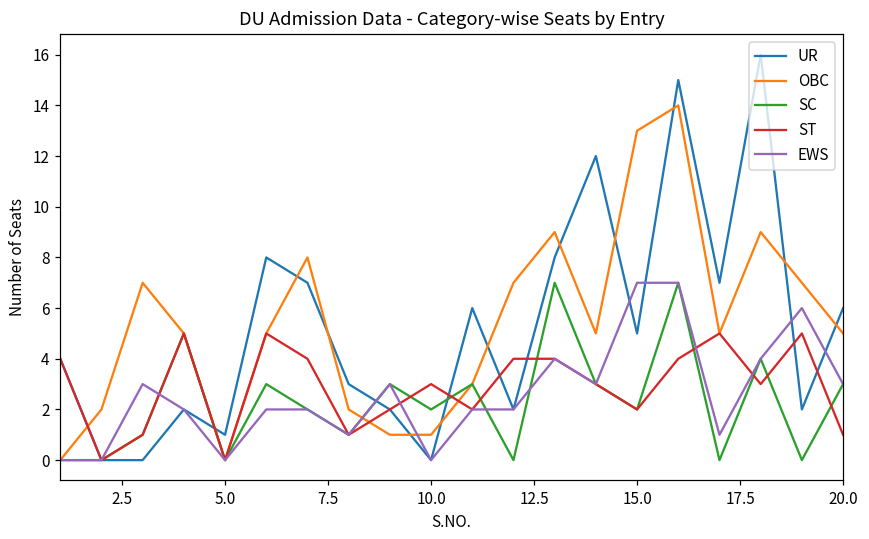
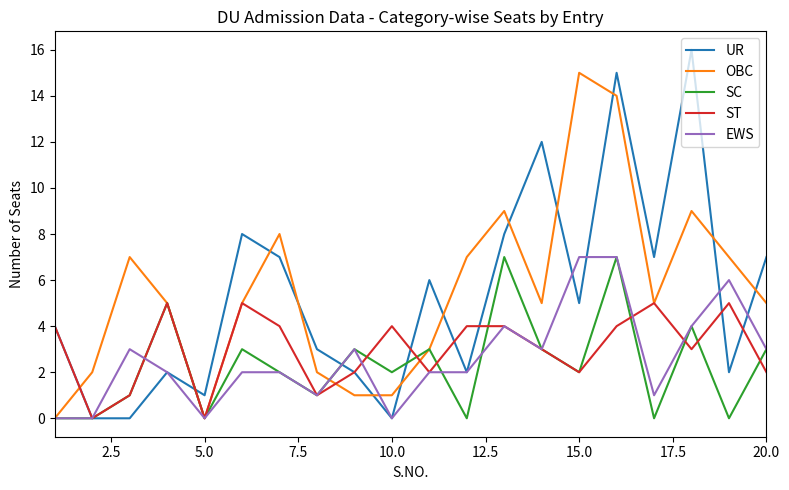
  {
    "UR": {
      "5.0": 1,
      "15.0": 5,
-     "20.0": 6
+     "20.0": 7
    },
    "OBC": {
      "10.0": 1,
-     "15.0": 13,
+     "15.0": 15,
      "20.0": 5
    },
    "SC": {
      "10.0": 2
    },
    "ST": {
-     "10.0": 3,
-     "20.0": 1
+     "10.0": 4,
+     "20.0": 2
    },
    "EWS": {
      "15.0": 7
    }
  }
